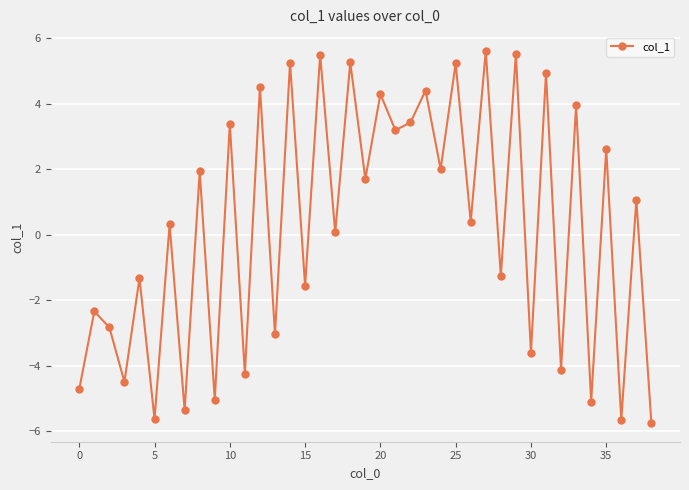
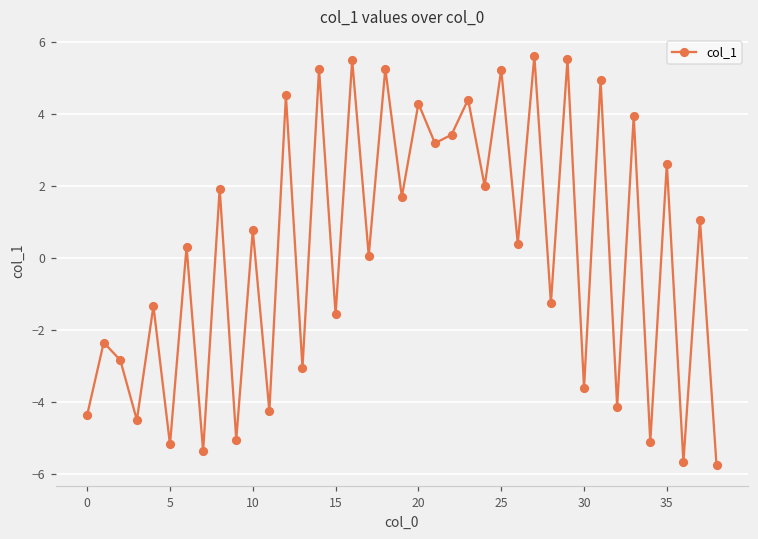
  {
-   "0": -4.7,
-   "5": -5.6,
-   "10": 3.4,
+   "0": -4.4,
+   "5": -5.2,
+   "10": 0.8,
    "15": -1.6,
    "20": 4.3,
    "25": 5.2,
    "30": -3.6,
    "35": 2.6
  }
